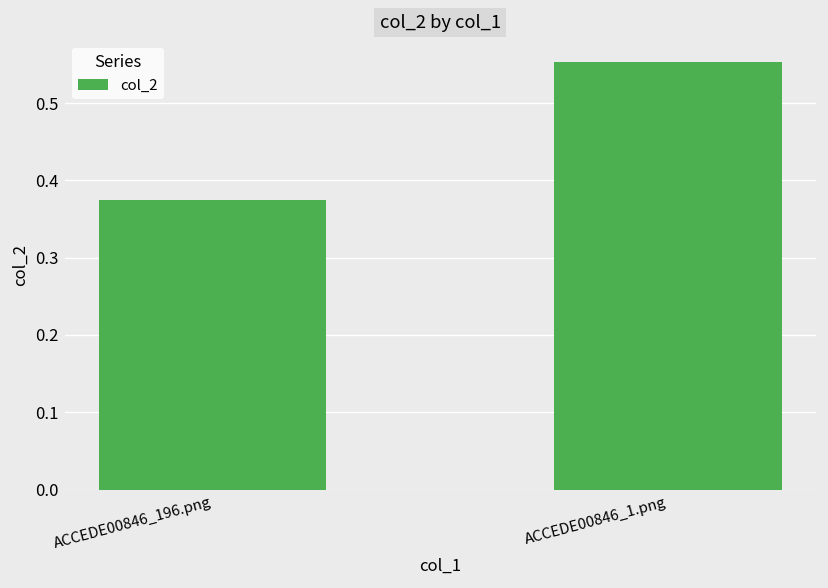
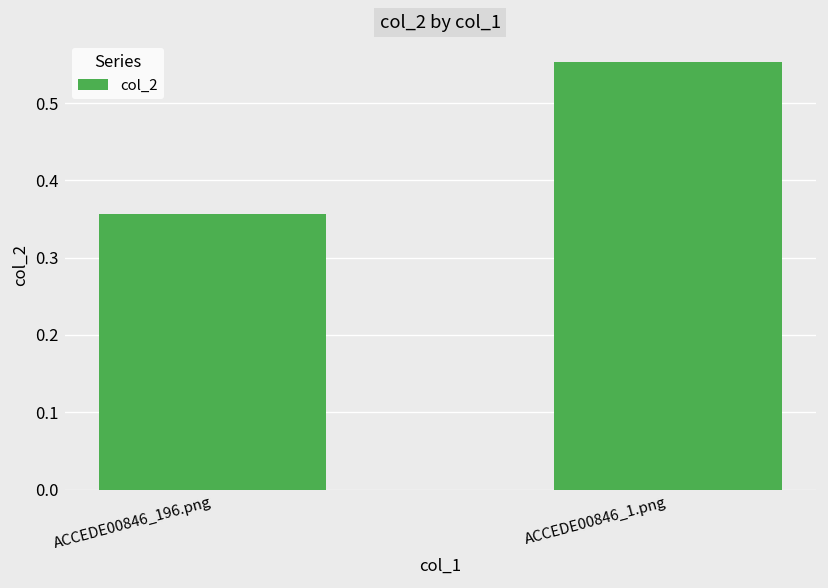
  {
-   "ACCEDE00846_196.png": 0.37,
+   "ACCEDE00846_196.png": 0.36,
    "ACCEDE00846_1.png": 0.55
  }
